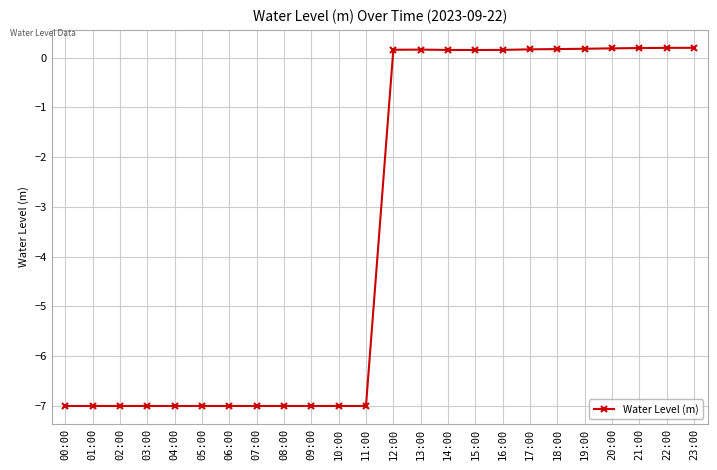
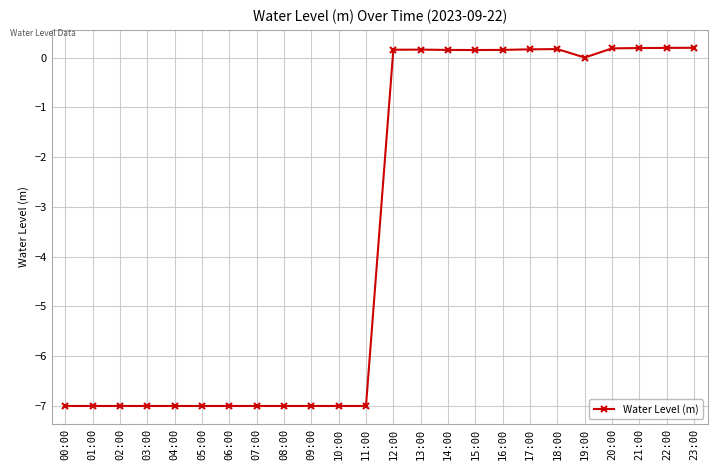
  {
    "00:00": -7.0,
    "01:00": -7.0,
    "02:00": -7.0,
    "03:00": -7.0,
    "04:00": -7.0,
    "05:00": -7.0,
    "06:00": -7.0,
    "07:00": -7.0,
    "08:00": -7.0,
    "09:00": -7.0,
    "10:00": -7.0,
    "11:00": -7.0,
    "12:00": 0.2,
    "13:00": 0.2,
    "14:00": 0.2,
    "15:00": 0.2,
    "16:00": 0.2,
    "17:00": 0.2,
    "18:00": 0.2,
-   "19:00": 0.2,
+   "19:00": 0.0,
    "20:00": 0.2,
    "21:00": 0.2,
    "22:00": 0.2,
    "23:00": 0.2
  }
